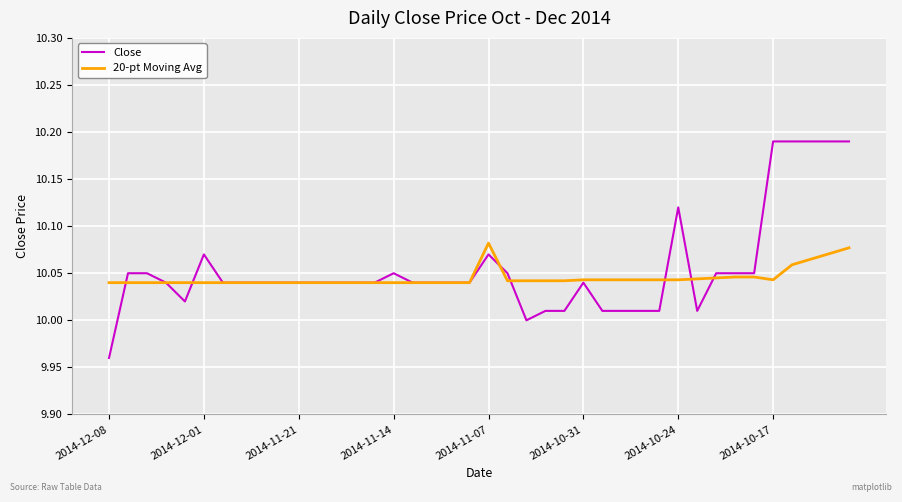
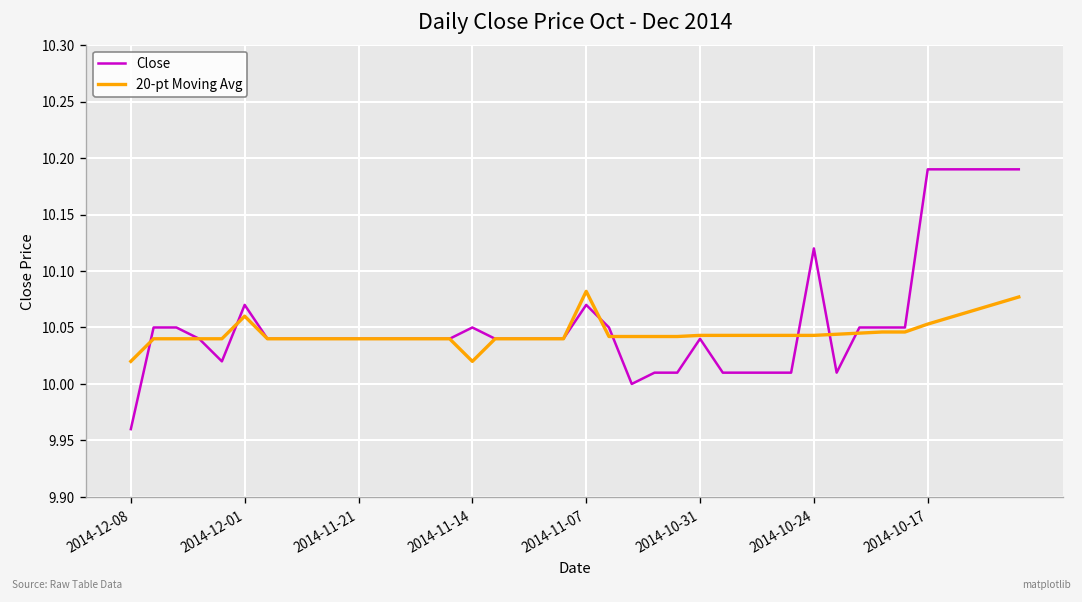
  {
    "Close": {
      "2014-12-08": 9.96,
      "2014-12-01": 10.07,
      "2014-11-14": 10.05,
      "2014-11-07": 10.07,
      "2014-10-31": 10.04,
      "2014-10-24": 10.12,
      "2014-10-17": 10.19
    },
    "20-pt Moving Avg": {
-     "2014-12-08": 10.04,
-     "2014-12-01": 10.04,
-     "2014-11-14": 10.04,
+     "2014-12-08": 10.02,
+     "2014-12-01": 10.06,
+     "2014-11-14": 10.02,
      "2014-11-07": 10.08,
      "2014-10-31": 10.04,
      "2014-10-24": 10.04,
-     "2014-10-17": 10.04
+     "2014-10-17": 10.05
    }
  }
